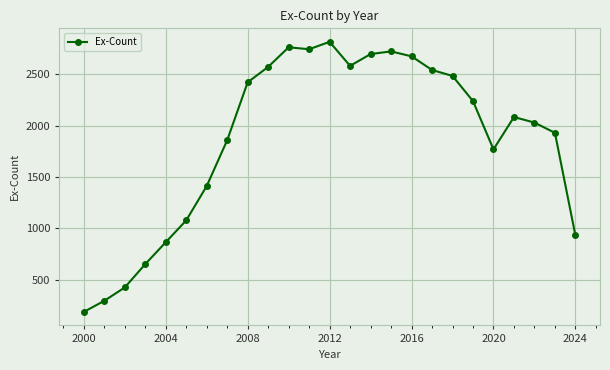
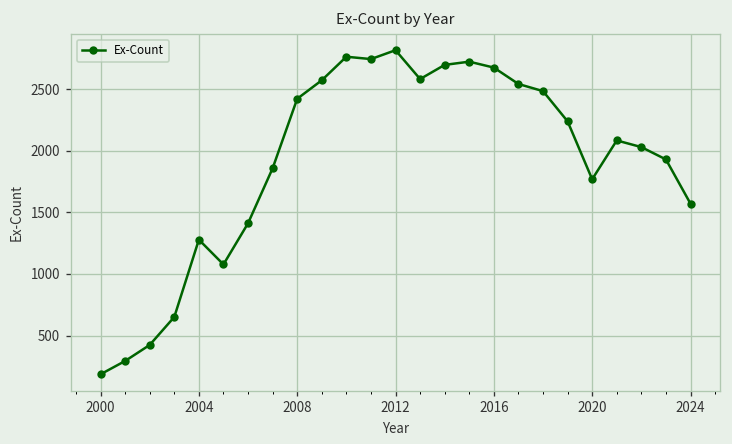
  {
    "2000": 190,
-   "2004": 860,
+   "2004": 1280,
    "2008": 2420,
    "2012": 2820,
    "2016": 2670,
    "2020": 1770,
-   "2024": 930
+   "2024": 1570
  }
